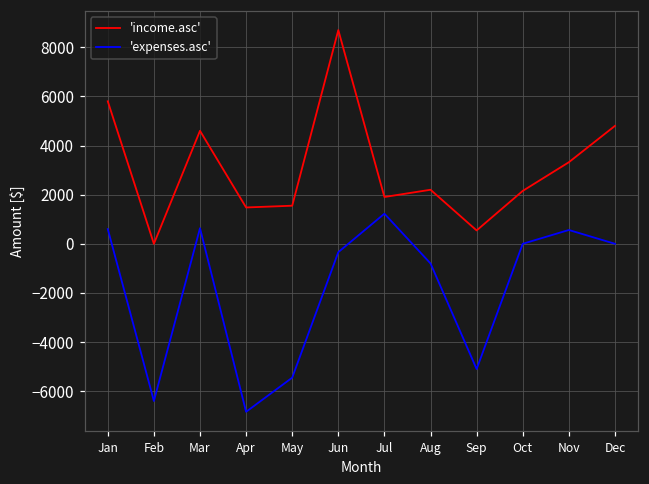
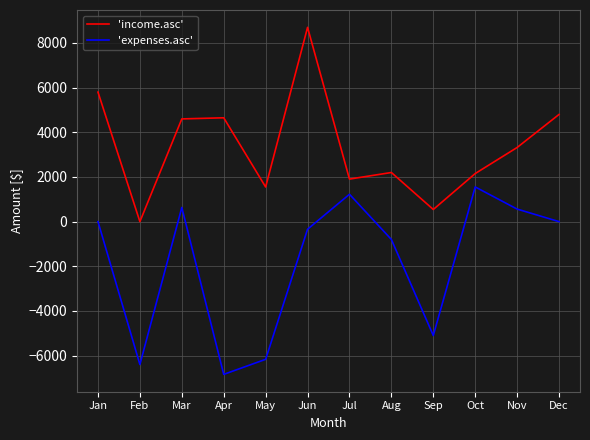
  {
    "'income.asc'": {
      "Jan": 5800,
      "Feb": 0,
      "Mar": 4600,
-     "Apr": 1500,
+     "Apr": 4700,
      "May": 1600,
      "Jun": 8700,
      "Jul": 1900,
      "Aug": 2200,
      "Sep": 500,
      "Oct": 2200,
      "Nov": 3300,
      "Dec": 4800
    },
    "'expenses.asc'": {
-     "Jan": 600,
+     "Jan": 0,
      "Feb": -6400,
      "Mar": 600,
      "Apr": -6800,
-     "May": -5500,
+     "May": -6200,
      "Jun": -300,
      "Jul": 1200,
      "Aug": -800,
      "Sep": -5100,
-     "Oct": 0,
+     "Oct": 1600,
      "Nov": 600,
      "Dec": 0
    }
  }
